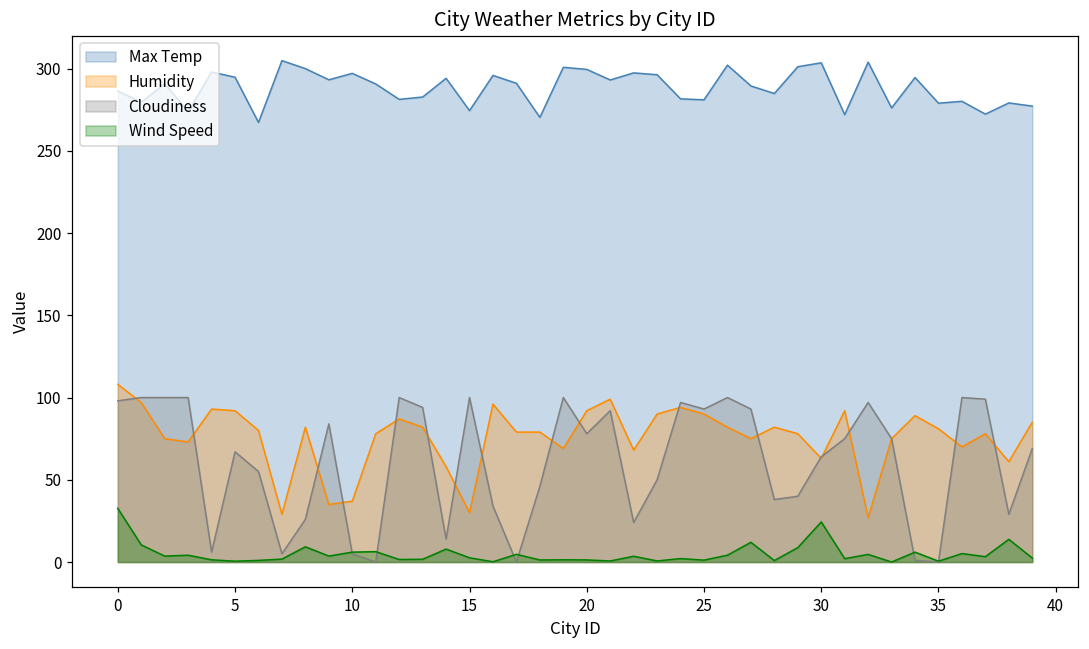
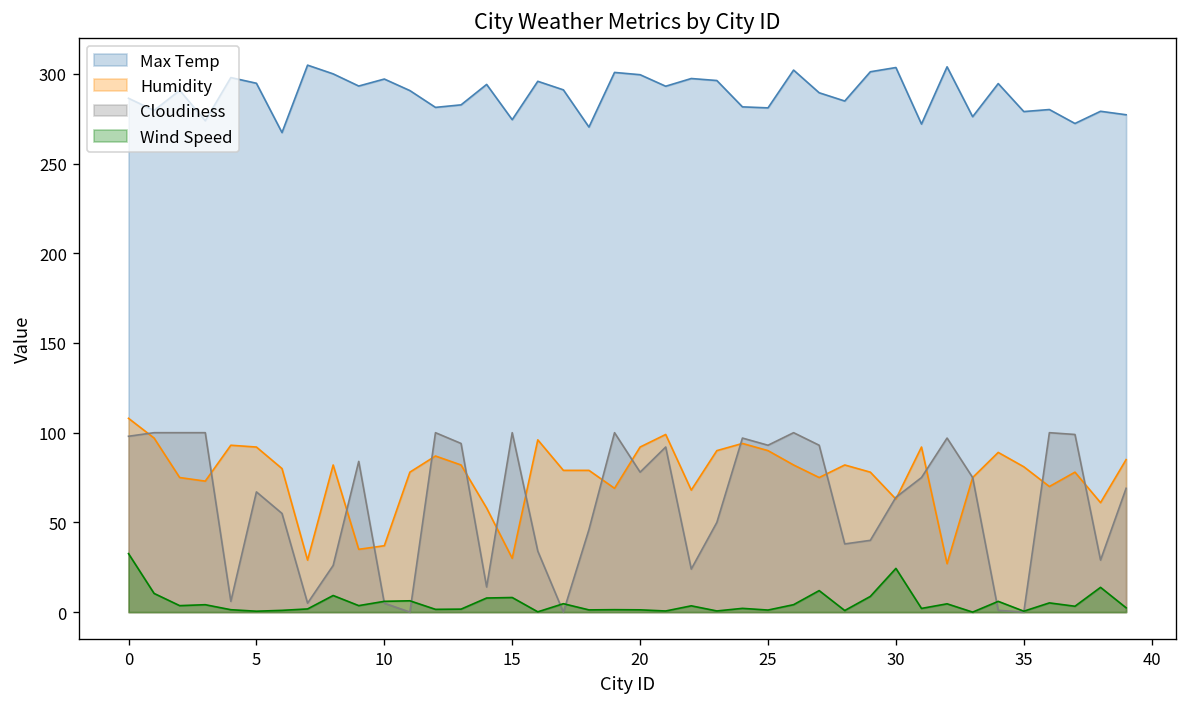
  {
    "Humidity": {
      "0": 108,
      "5": 92,
      "10": 37,
      "15": 30,
      "20": 92,
      "25": 90,
      "35": 81
    },
    "Wind Speed": {
      "0": 33,
      "5": 1,
-     "15": 3,
+     "15": 8,
      "20": 1,
      "25": 1,
      "30": 24
    }
  }
